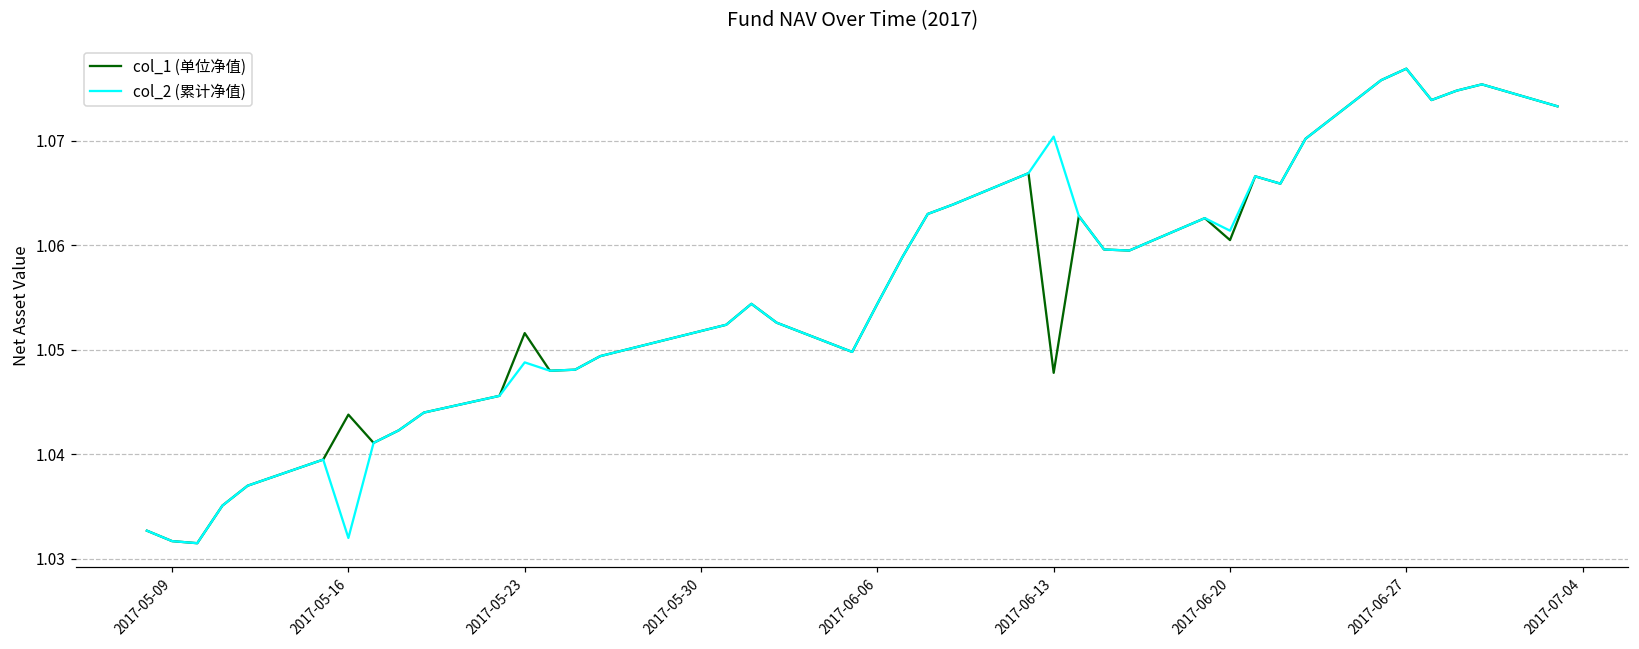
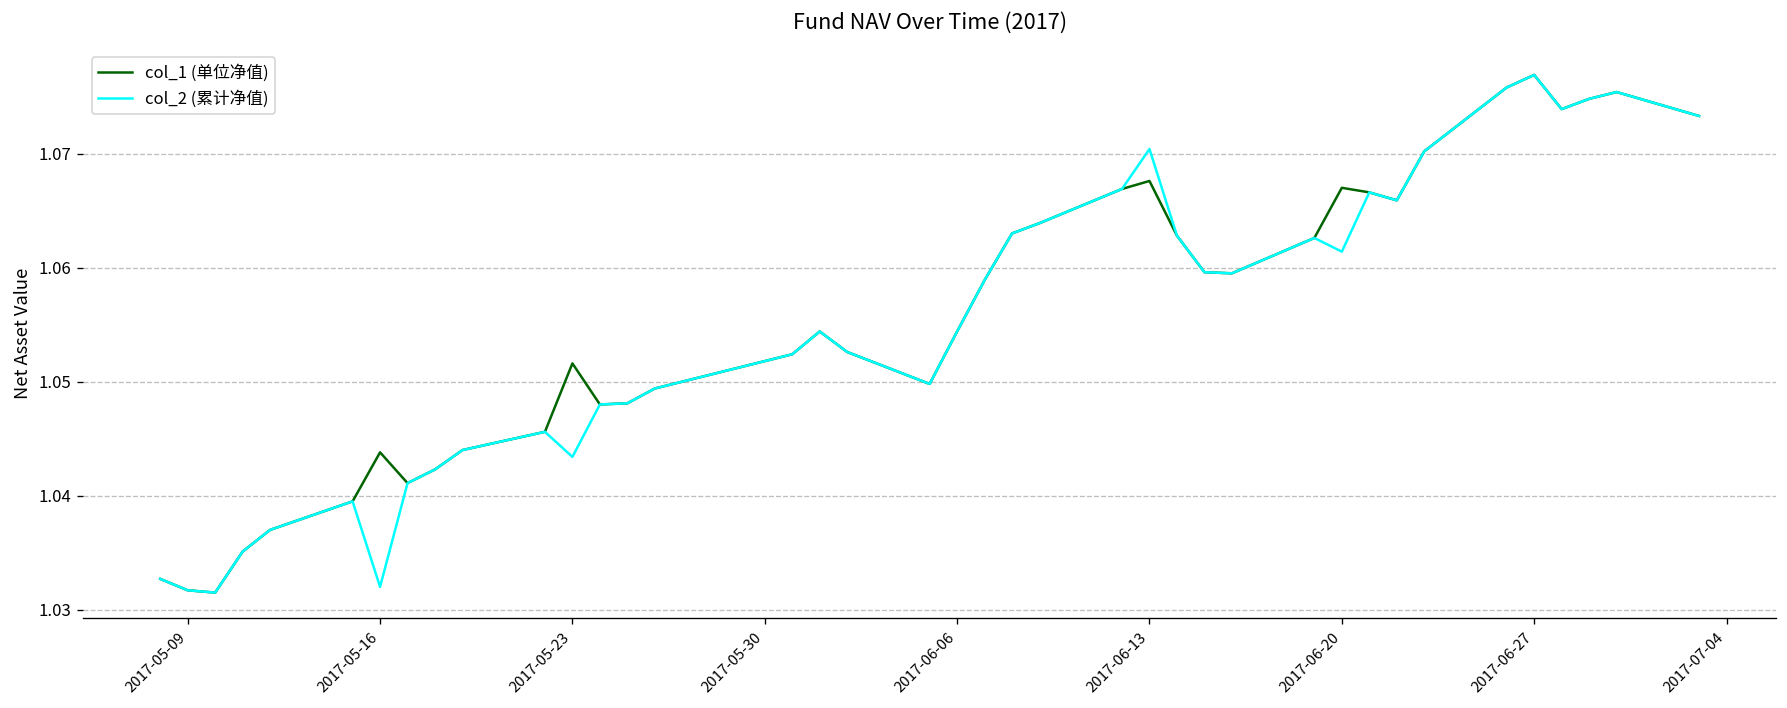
  {
    "col_1 (单位净值)": {
      "2017-05-16": 1.044,
      "2017-05-23": 1.052,
-     "2017-06-13": 1.048,
-     "2017-06-20": 1.061
+     "2017-06-13": 1.068,
+     "2017-06-20": 1.067
    },
    "col_2 (累计净值)": {
      "2017-05-16": 1.032,
-     "2017-05-23": 1.049,
+     "2017-05-23": 1.043,
      "2017-06-13": 1.070,
      "2017-06-20": 1.061
    }
  }
